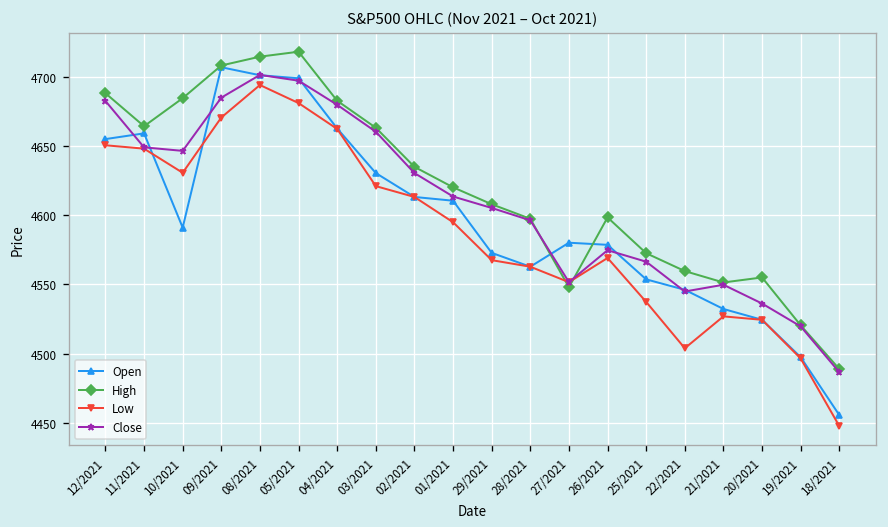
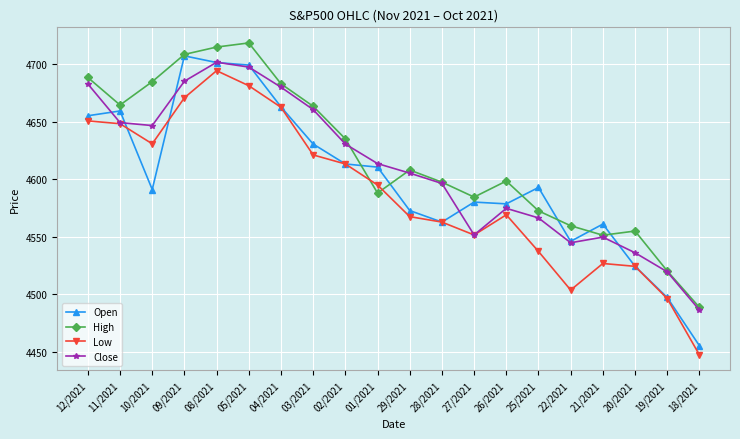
  {
    "Open": {
      "12/2021": 4655,
      "11/2021": 4659,
      "10/2021": 4591,
      "03/2021": 4631,
      "01/2021": 4611,
      "29/2021": 4573,
      "27/2021": 4580,
      "26/2021": 4579,
-     "25/2021": 4554,
-     "21/2021": 4532,
+     "25/2021": 4593,
+     "21/2021": 4561,
      "18/2021": 4455
    },
    "High": {
      "12/2021": 4688,
      "11/2021": 4665,
      "10/2021": 4685,
      "08/2021": 4715,
      "05/2021": 4719,
      "04/2021": 4683,
      "03/2021": 4663,
      "02/2021": 4635,
-     "01/2021": 4620,
+     "01/2021": 4588,
      "29/2021": 4608,
-     "27/2021": 4548,
+     "27/2021": 4585,
      "26/2021": 4599,
      "25/2021": 4573,
      "22/2021": 4560,
      "20/2021": 4555,
      "18/2021": 4489
    },
    "Low": {
      "12/2021": 4651,
      "10/2021": 4631,
      "09/2021": 4671,
      "08/2021": 4694,
      "05/2021": 4681,
      "03/2021": 4621,
      "01/2021": 4595,
      "29/2021": 4568,
      "26/2021": 4569,
      "25/2021": 4537,
      "22/2021": 4504,
      "21/2021": 4527,
      "18/2021": 4447
    },
    "Close": {
      "12/2021": 4683,
      "10/2021": 4647,
      "09/2021": 4685,
      "04/2021": 4680,
      "03/2021": 4661,
      "02/2021": 4631,
      "01/2021": 4614,
      "29/2021": 4605,
      "26/2021": 4575,
      "25/2021": 4566,
      "20/2021": 4536,
      "18/2021": 4486
    }
  }
